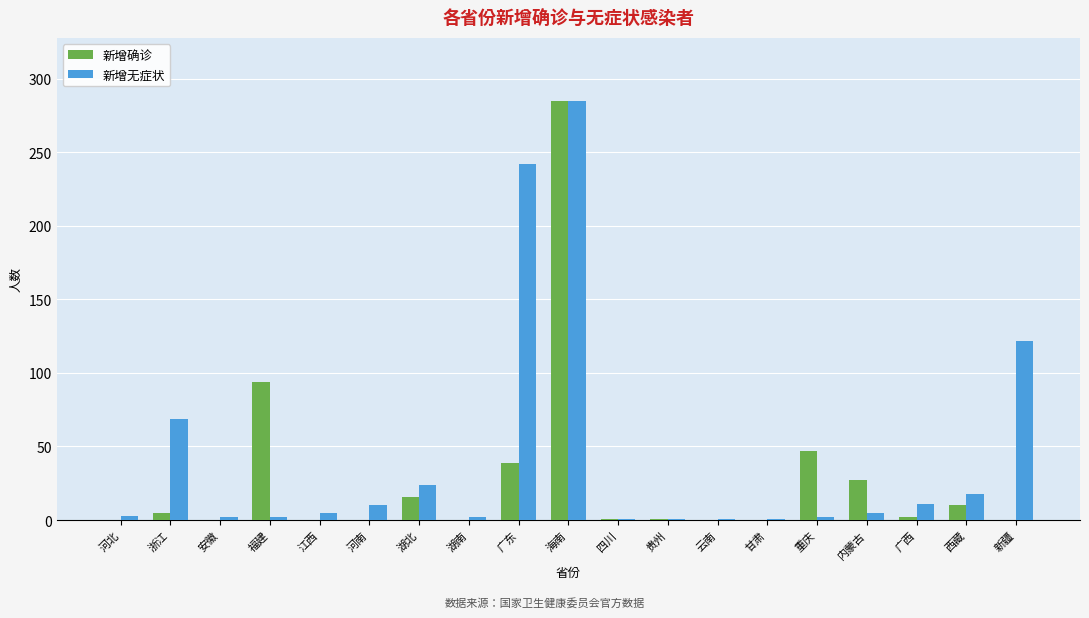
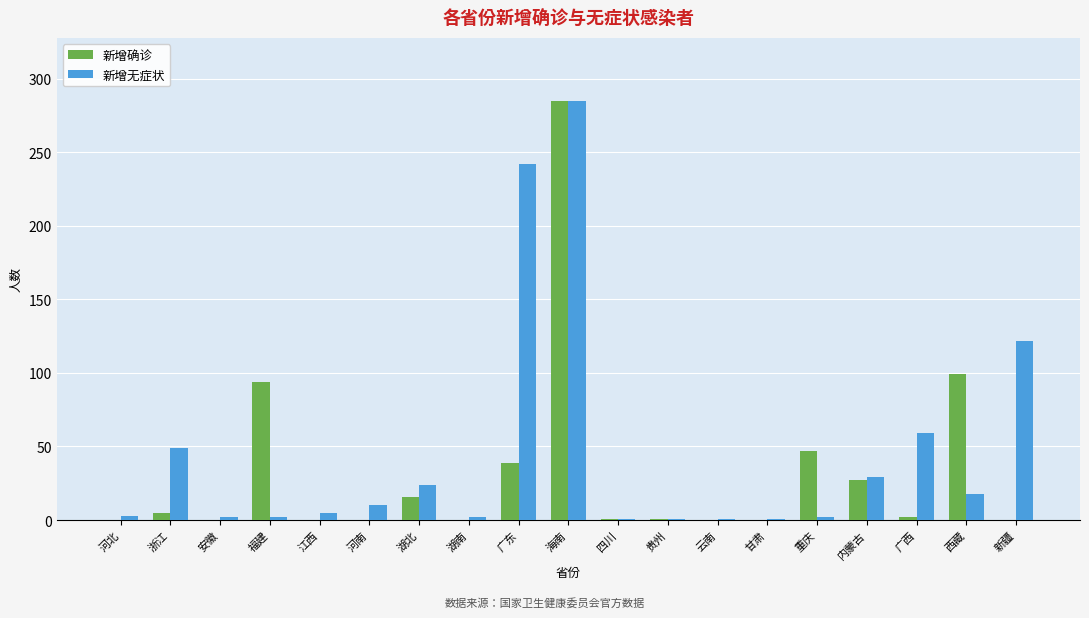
  {
    "新增确诊": {
      "河北": 0,
      "浙江": 5,
      "安徽": 0,
      "福建": 94,
      "江西": 0,
      "河南": 0,
      "湖北": 16,
      "湖南": 0,
      "广东": 39,
      "海南": 285,
      "云南": 0,
      "甘肃": 0,
      "重庆": 47,
      "内蒙古": 27,
      "广西": 2,
-     "西藏": 10,
+     "西藏": 99,
      "新疆": 0
    },
    "新增无症状": {
      "河北": 3,
-     "浙江": 69,
+     "浙江": 49,
      "安徽": 2,
      "福建": 2,
      "江西": 5,
      "河南": 10,
      "湖北": 24,
      "湖南": 2,
      "广东": 242,
      "海南": 285,
      "重庆": 2,
-     "内蒙古": 5,
-     "广西": 11,
+     "内蒙古": 29,
+     "广西": 59,
      "西藏": 18,
      "新疆": 122
    }
  }
